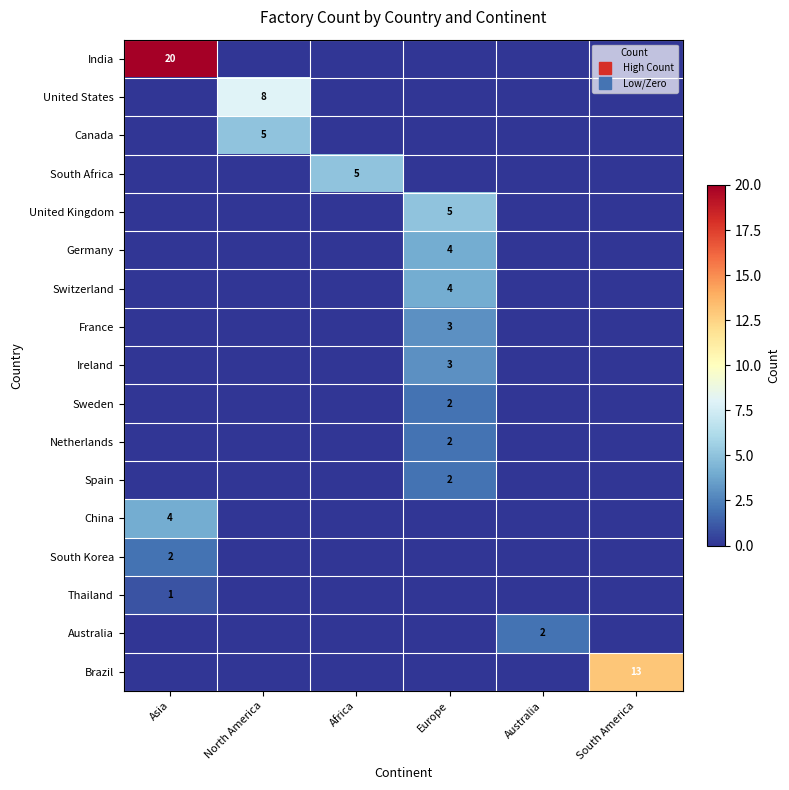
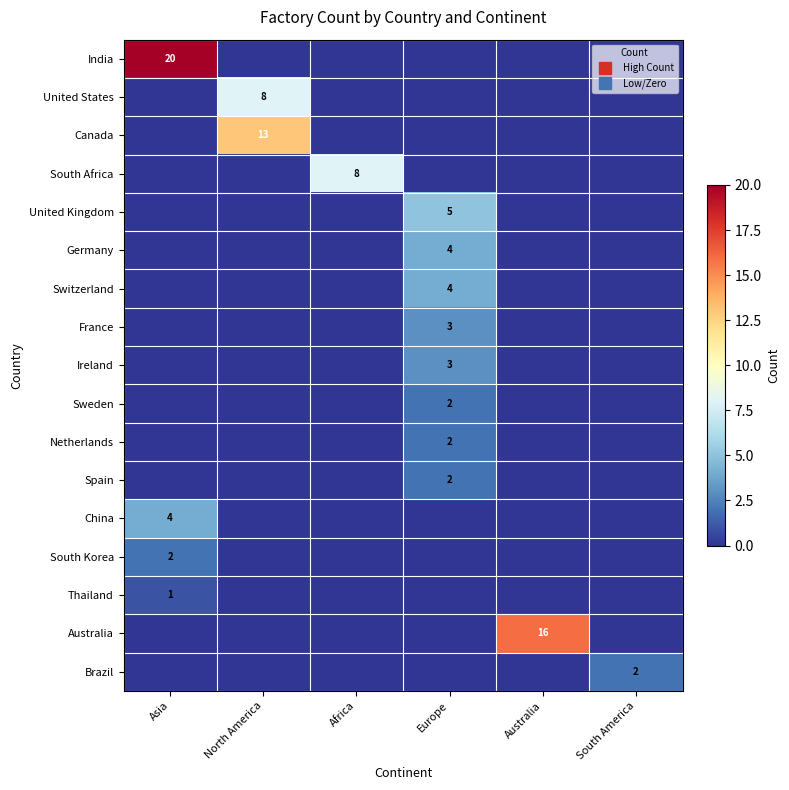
  {
    "India": {
      "Asia": 20
    },
    "United States": {
      "North America": 8
    },
    "Canada": {
-     "North America": 5
+     "North America": 13
    },
    "South Africa": {
-     "Africa": 5
+     "Africa": 8
    },
    "United Kingdom": {
      "Europe": 5
    },
    "Germany": {
      "Europe": 4
    },
    "Switzerland": {
      "Europe": 4
    },
    "France": {
      "Europe": 3
    },
    "Ireland": {
      "Europe": 3
    },
    "Sweden": {
      "Europe": 2
    },
    "Netherlands": {
      "Europe": 2
    },
    "Spain": {
      "Europe": 2
    },
    "China": {
      "Asia": 4
    },
    "South Korea": {
      "Asia": 2
    },
    "Thailand": {
      "Asia": 1
    },
    "Australia": {
-     "Australia": 2
+     "Australia": 16
    },
    "Brazil": {
-     "South America": 13
+     "South America": 2
    }
  }
